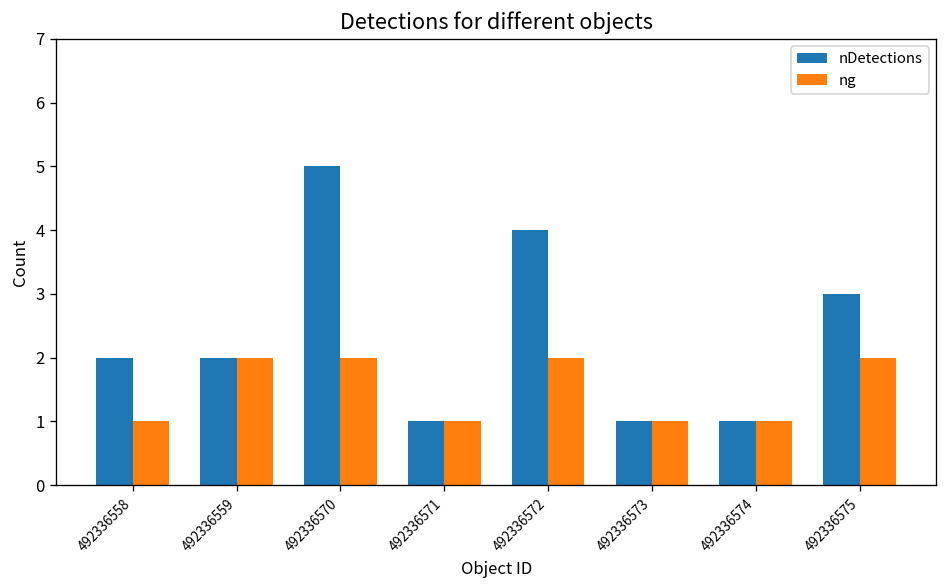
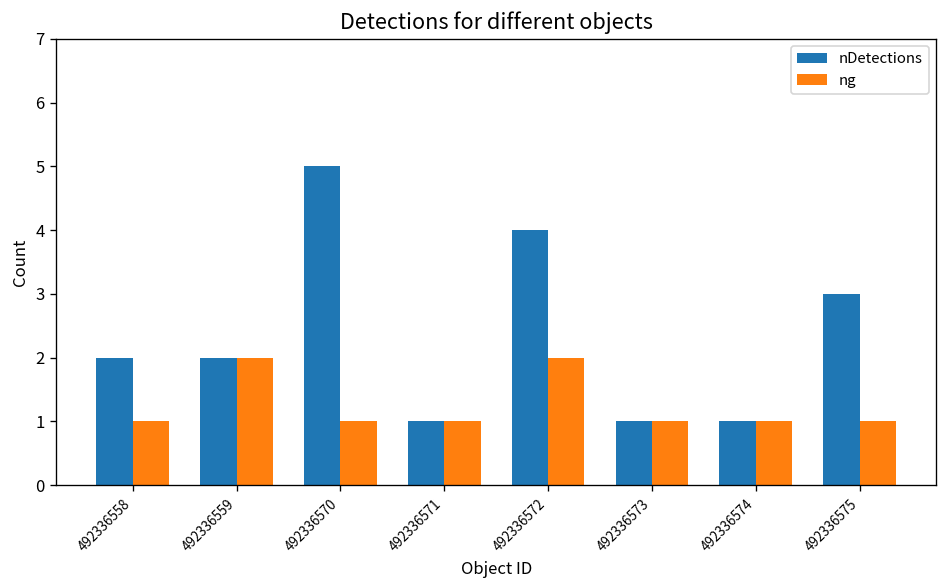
  {
    "nDetections": {
      "492336558": 2,
      "492336559": 2,
      "492336570": 5,
      "492336571": 1,
      "492336572": 4,
      "492336573": 1,
      "492336574": 1,
      "492336575": 3
    },
    "ng": {
      "492336558": 1,
      "492336559": 2,
-     "492336570": 2,
+     "492336570": 1,
      "492336571": 1,
      "492336572": 2,
      "492336573": 1,
      "492336574": 1,
-     "492336575": 2
+     "492336575": 1
    }
  }
